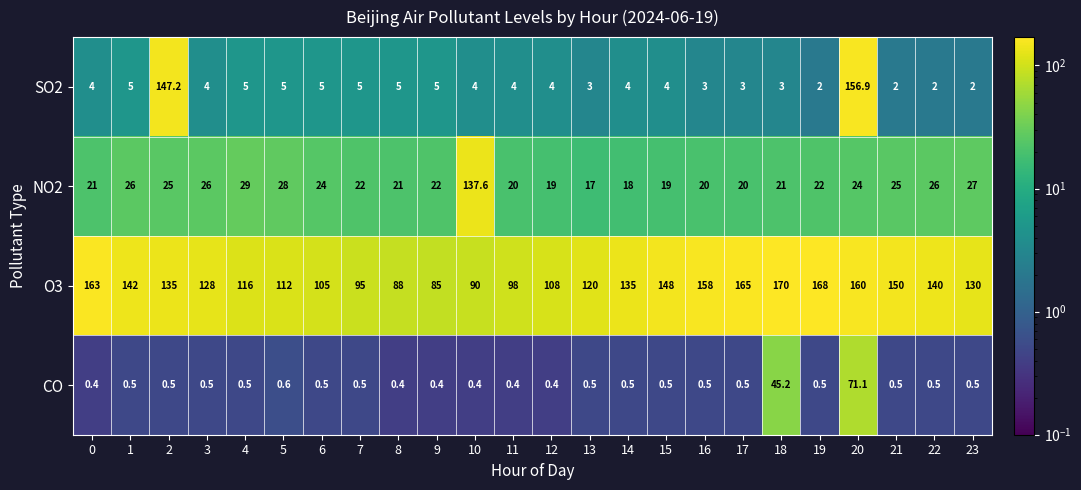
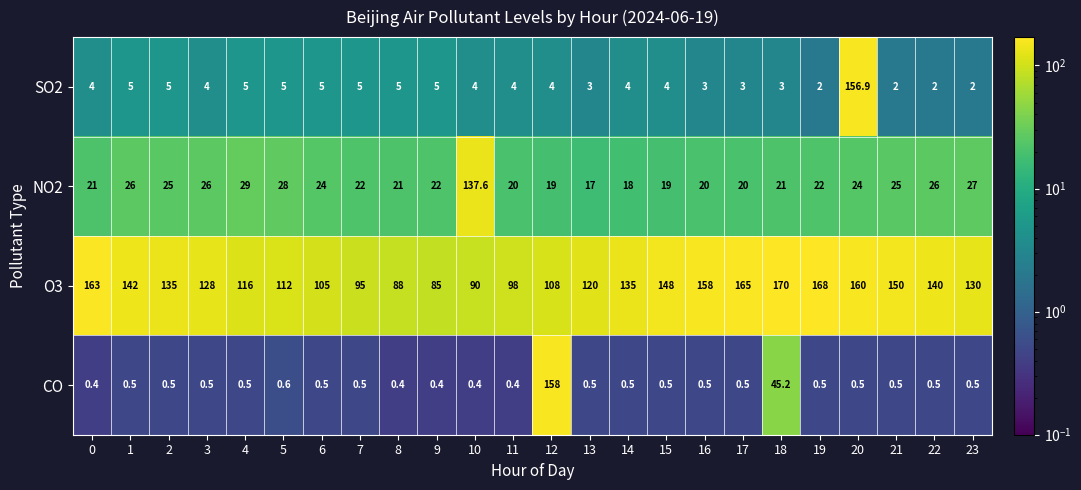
  {
    "SO2": {
      "0": 4,
      "1": 5,
-     "2": 147.2,
+     "2": 5,
      "3": 4,
      "4": 5,
      "5": 5,
      "6": 5,
      "7": 5,
      "8": 5,
      "9": 5,
      "10": 4,
      "11": 4,
      "12": 4,
      "13": 3,
      "14": 4,
      "15": 4,
      "16": 3,
      "17": 3,
      "18": 3,
      "19": 2,
      "20": 156.9,
      "21": 2,
      "22": 2,
      "23": 2
    },
    "NO2": {
      "0": 21,
      "1": 26,
      "2": 25,
      "3": 26,
      "4": 29,
      "5": 28,
      "6": 24,
      "7": 22,
      "8": 21,
      "9": 22,
      "10": 137.6,
      "11": 20,
      "12": 19,
      "13": 17,
      "14": 18,
      "15": 19,
      "16": 20,
      "17": 20,
      "18": 21,
      "19": 22,
      "20": 24,
      "21": 25,
      "22": 26,
      "23": 27
    },
    "O3": {
      "0": 163,
      "1": 142,
      "2": 135,
      "3": 128,
      "4": 116,
      "5": 112,
      "6": 105,
      "7": 95,
      "8": 88,
      "9": 85,
      "10": 90,
      "11": 98,
      "12": 108,
      "13": 120,
      "14": 135,
      "15": 148,
      "16": 158,
      "17": 165,
      "18": 170,
      "19": 168,
      "20": 160,
      "21": 150,
      "22": 140,
      "23": 130
    },
    "CO": {
      "0": 0.4,
      "1": 0.5,
      "2": 0.5,
      "3": 0.5,
      "4": 0.5,
      "5": 0.6,
      "6": 0.5,
      "7": 0.5,
      "8": 0.4,
      "9": 0.4,
      "10": 0.4,
      "11": 0.4,
-     "12": 0.4,
+     "12": 158,
      "13": 0.5,
      "14": 0.5,
      "15": 0.5,
      "16": 0.5,
      "17": 0.5,
      "18": 45.2,
      "19": 0.5,
-     "20": 71.1,
+     "20": 0.5,
      "21": 0.5,
      "22": 0.5,
      "23": 0.5
    }
  }
